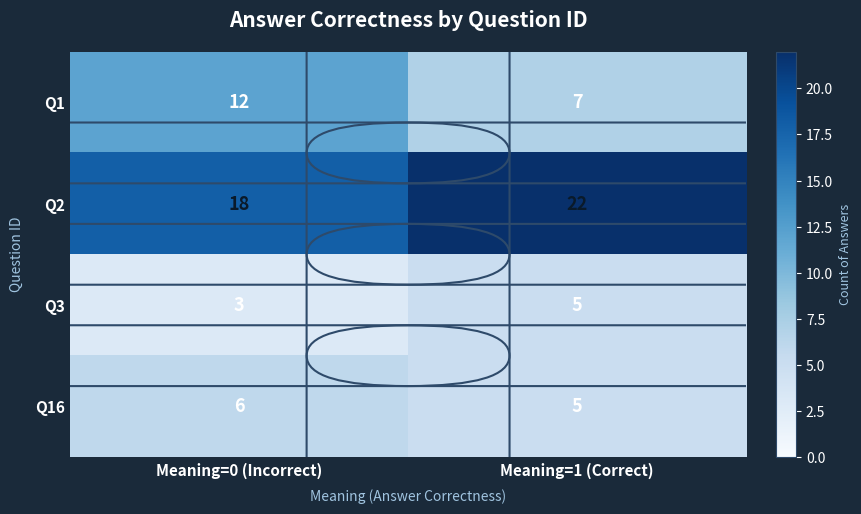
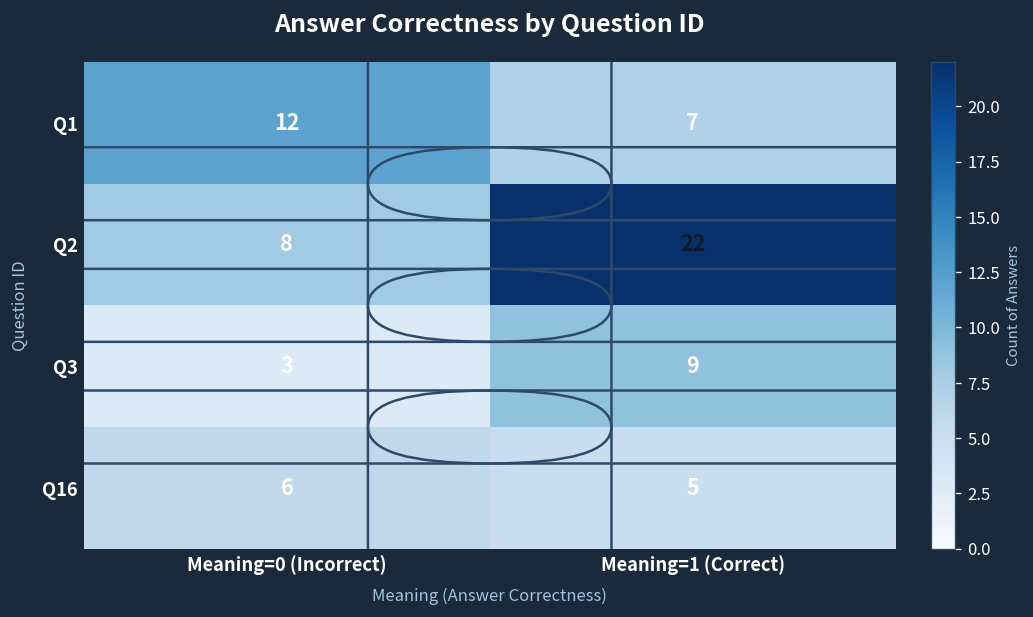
  {
    "Q1": {
      "Meaning=0 (Incorrect)": 12,
      "Meaning=1 (Correct)": 7
    },
    "Q2": {
-     "Meaning=0 (Incorrect)": 18,
+     "Meaning=0 (Incorrect)": 8,
      "Meaning=1 (Correct)": 22
    },
    "Q3": {
-     "Meaning=1 (Correct)": 5
+     "Meaning=1 (Correct)": 9
    },
    "Q16": {
      "Meaning=0 (Incorrect)": 6,
      "Meaning=1 (Correct)": 5
    }
  }
